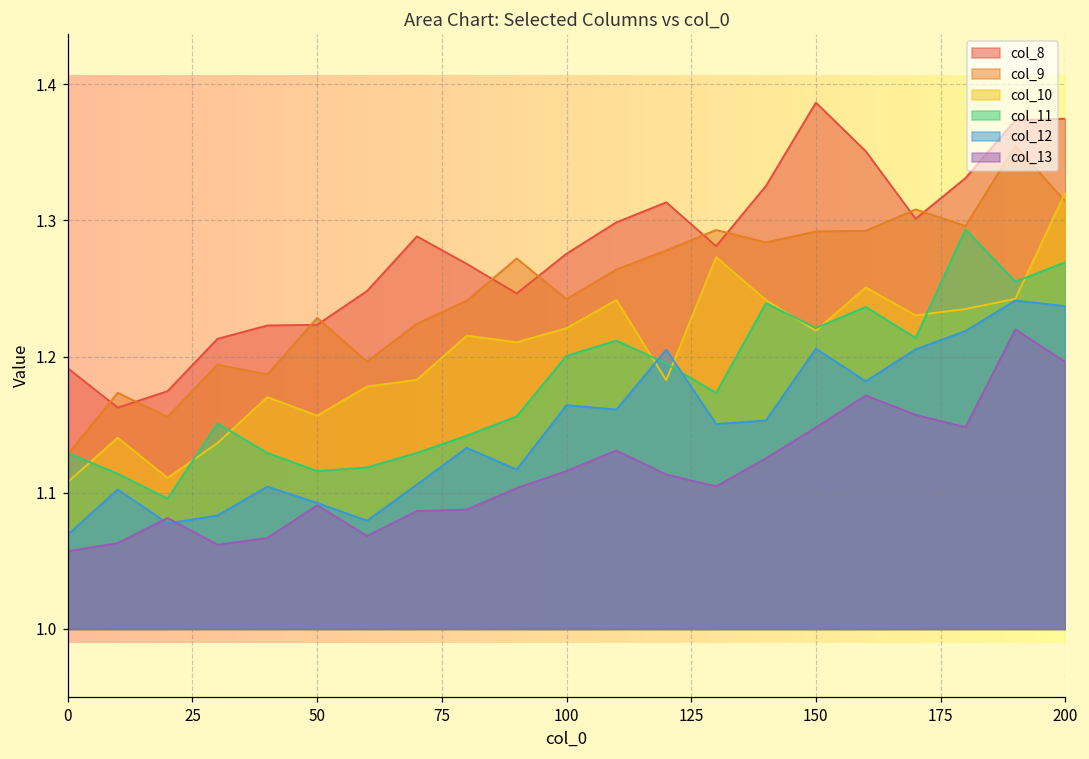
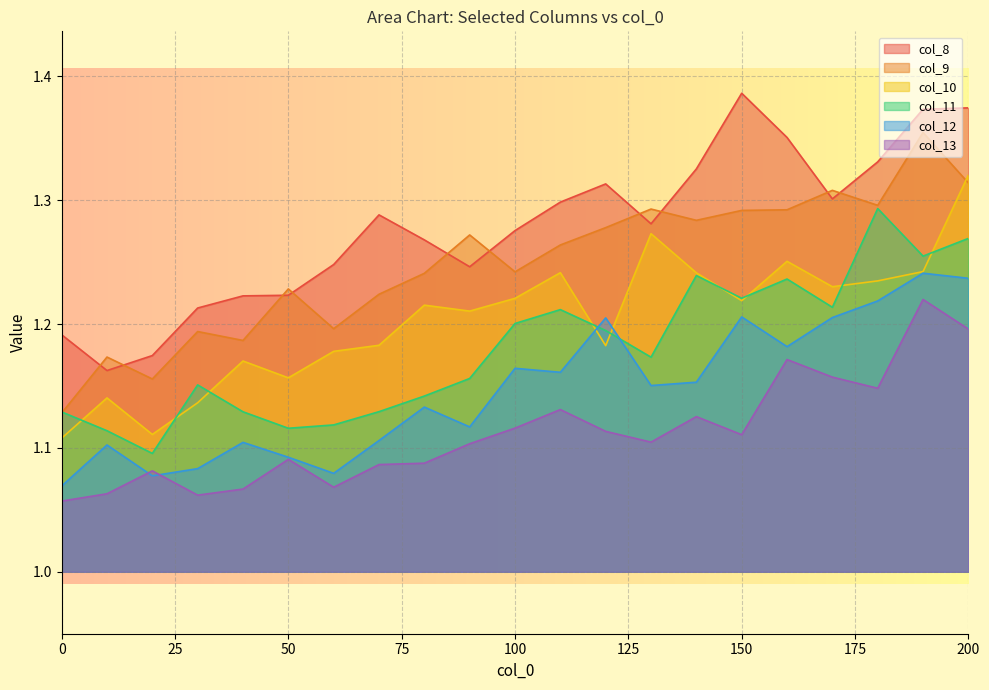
  {
    "col_11": {
      "50": 1.116,
      "100": 1.201,
      "200": 1.269
    },
    "col_12": {
      "0": 1.069,
      "100": 1.164,
      "150": 1.206,
      "200": 1.237
    },
    "col_13": {
      "0": 1.057,
      "100": 1.116,
-     "150": 1.148,
+     "150": 1.111,
      "200": 1.196
    }
  }
